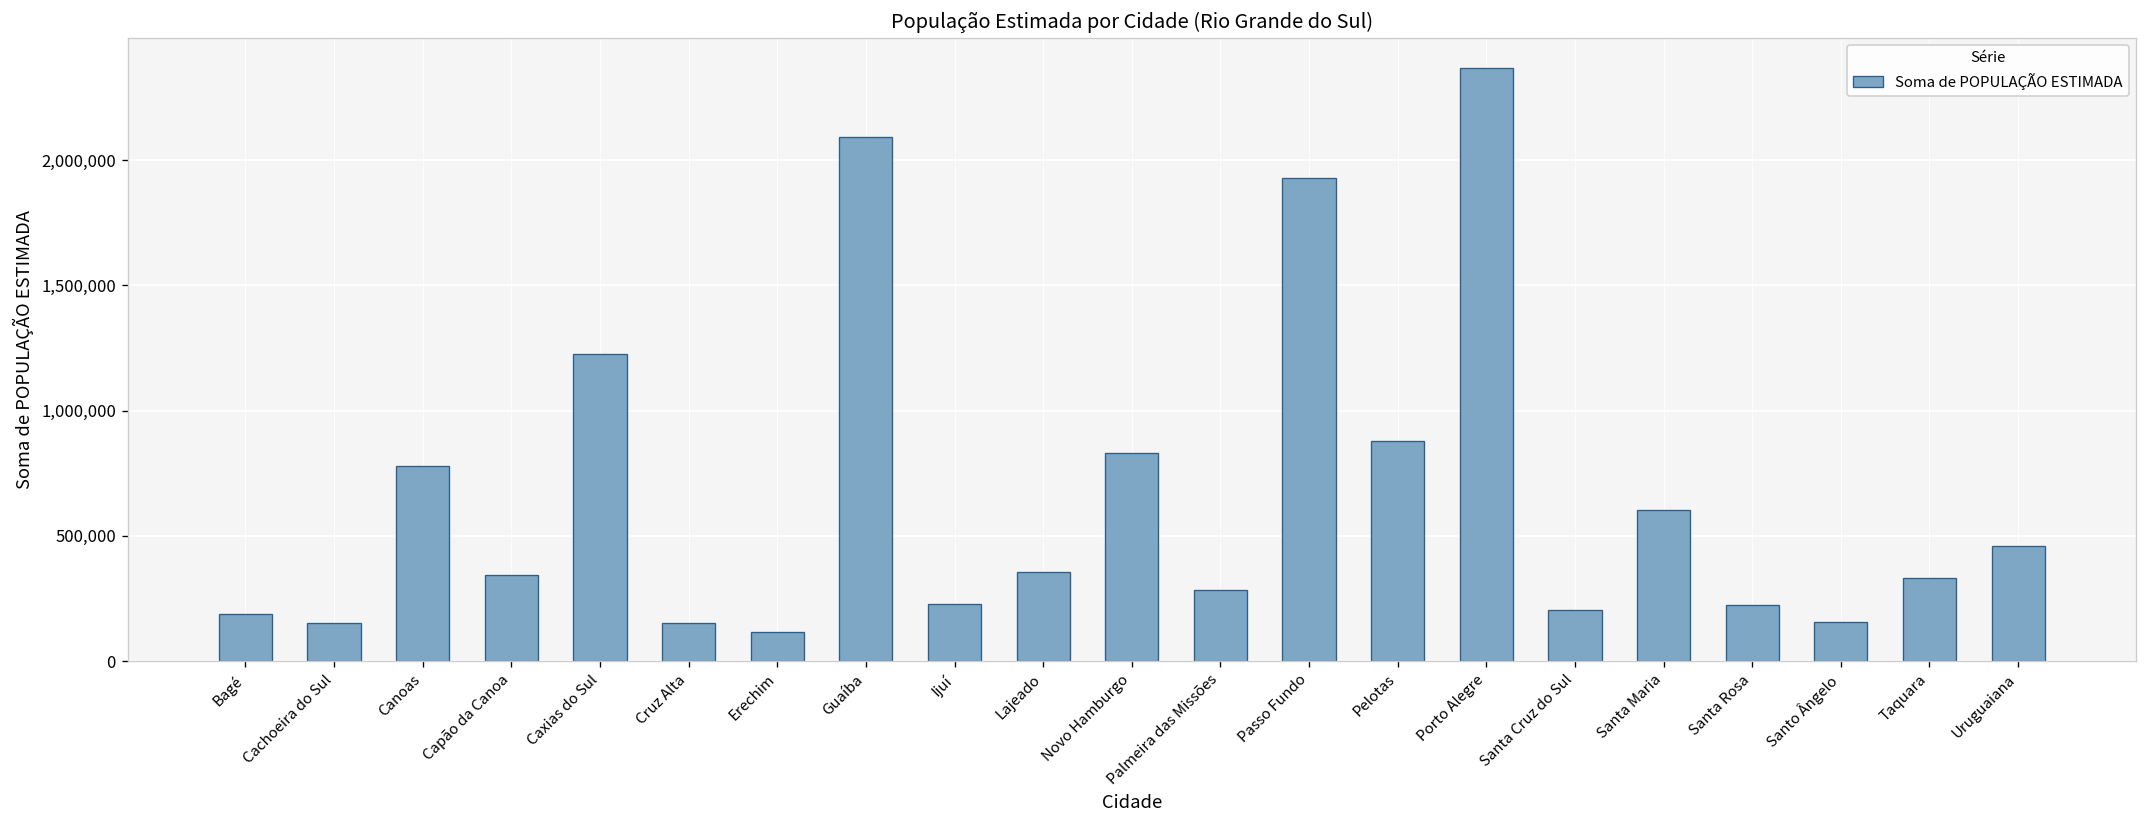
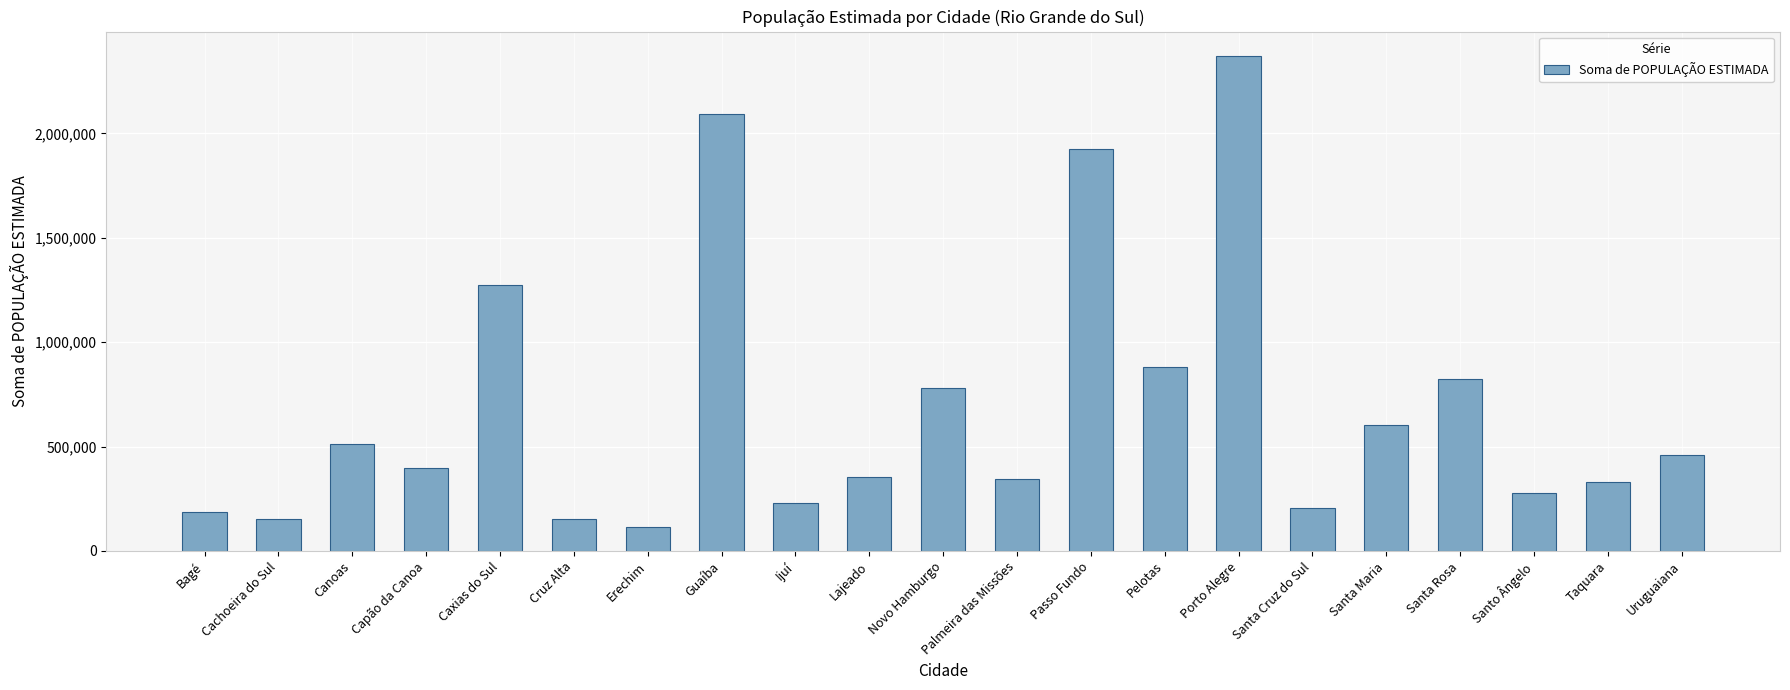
  {
    "Bagé": "190,000",
    "Cachoeira do Sul": "150,000",
-   "Canoas": "780,000",
-   "Capão da Canoa": "350,000",
-   "Caxias do Sul": "1,230,000",
+   "Canoas": "510,000",
+   "Capão da Canoa": "400,000",
+   "Caxias do Sul": "1,280,000",
    "Cruz Alta": "150,000",
    "Erechim": "110,000",
    "Guaíba": "2,090,000",
    "Ijuí": "230,000",
    "Lajeado": "360,000",
-   "Novo Hamburgo": "830,000",
-   "Palmeira das Missões": "280,000",
+   "Novo Hamburgo": "780,000",
+   "Palmeira das Missões": "350,000",
    "Passo Fundo": "1,930,000",
    "Pelotas": "880,000",
    "Porto Alegre": "2,370,000",
    "Santa Cruz do Sul": "210,000",
    "Santa Maria": "600,000",
-   "Santa Rosa": "220,000",
-   "Santo Ângelo": "160,000",
+   "Santa Rosa": "820,000",
+   "Santo Ângelo": "280,000",
    "Taquara": "330,000",
    "Uruguaiana": "460,000"
  }
